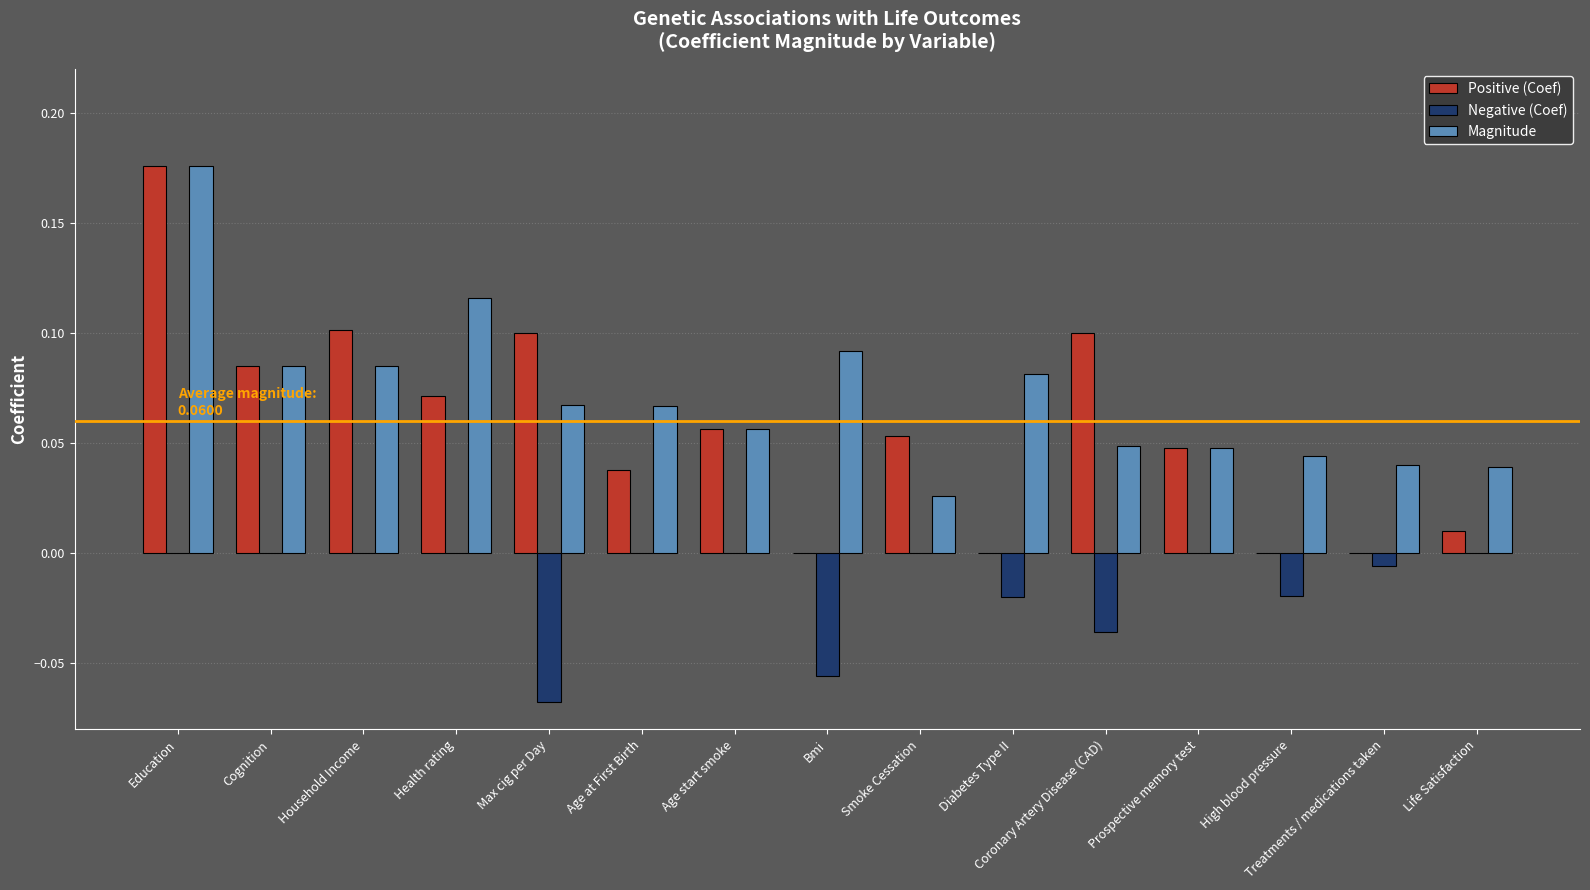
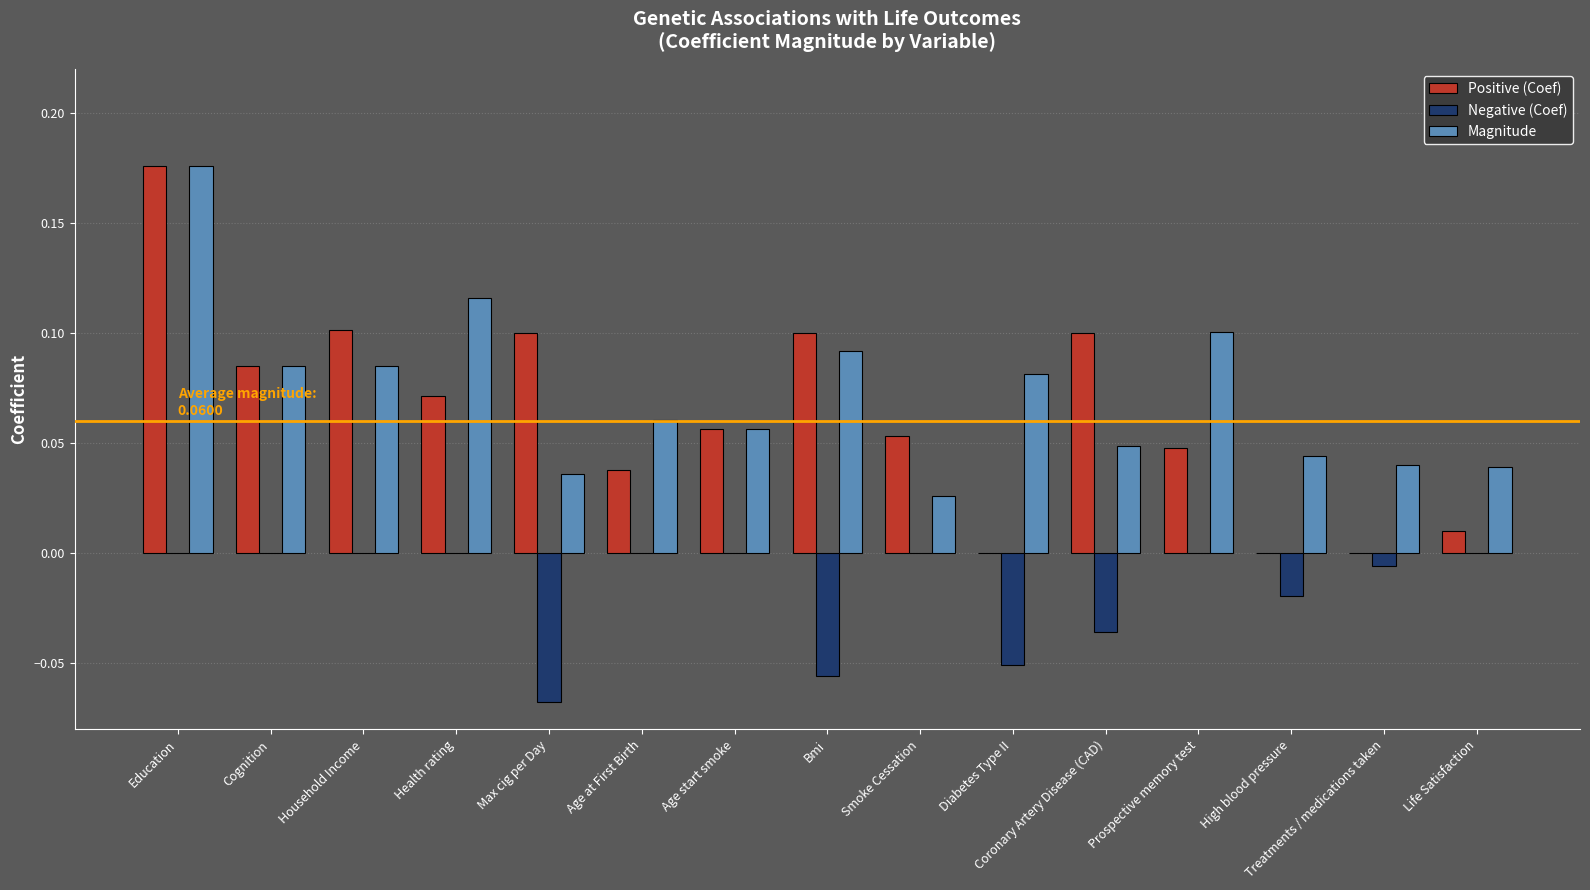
  {
    "Positive (Coef)": {
      "Education": 0.176,
      "Household Income": 0.101,
      "Health rating": 0.072,
      "Max cig per Day": 0.1,
      "Age at First Birth": 0.038,
      "Age start smoke": 0.057,
-     "Bmi": 0.0,
+     "Bmi": 0.1,
      "Smoke Cessation": 0.053,
      "Diabetes Type II": 0.0,
      "Coronary Artery Disease (CAD)": 0.1,
      "Prospective memory test": 0.048,
      "High blood pressure": 0.0,
      "Treatments / medications taken": 0.0,
      "Life Satisfaction": 0.010
    },
    "Negative (Coef)": {
      "Education": 0.000,
      "Cognition": 0.000,
      "Household Income": 0.000,
      "Health rating": 0.000,
      "Max cig per Day": -0.067,
      "Age at First Birth": 0.000,
      "Age start smoke": 0.000,
      "Bmi": -0.056,
      "Smoke Cessation": 0.000,
-     "Diabetes Type II": -0.020,
+     "Diabetes Type II": -0.051,
      "Coronary Artery Disease (CAD)": -0.036,
      "Prospective memory test": 0.000,
      "High blood pressure": -0.019,
      "Treatments / medications taken": -0.006,
      "Life Satisfaction": 0.000
    },
    "Magnitude": {
      "Education": 0.176,
      "Cognition": 0.085,
      "Household Income": 0.085,
      "Health rating": 0.116,
-     "Max cig per Day": 0.067,
-     "Age at First Birth": 0.067,
+     "Max cig per Day": 0.036,
+     "Age at First Birth": 0.061,
      "Age start smoke": 0.057,
      "Bmi": 0.092,
      "Smoke Cessation": 0.026,
      "Diabetes Type II": 0.082,
      "Coronary Artery Disease (CAD)": 0.049,
-     "Prospective memory test": 0.048,
+     "Prospective memory test": 0.101,
      "High blood pressure": 0.044,
      "Treatments / medications taken": 0.040,
      "Life Satisfaction": 0.039
    }
  }
